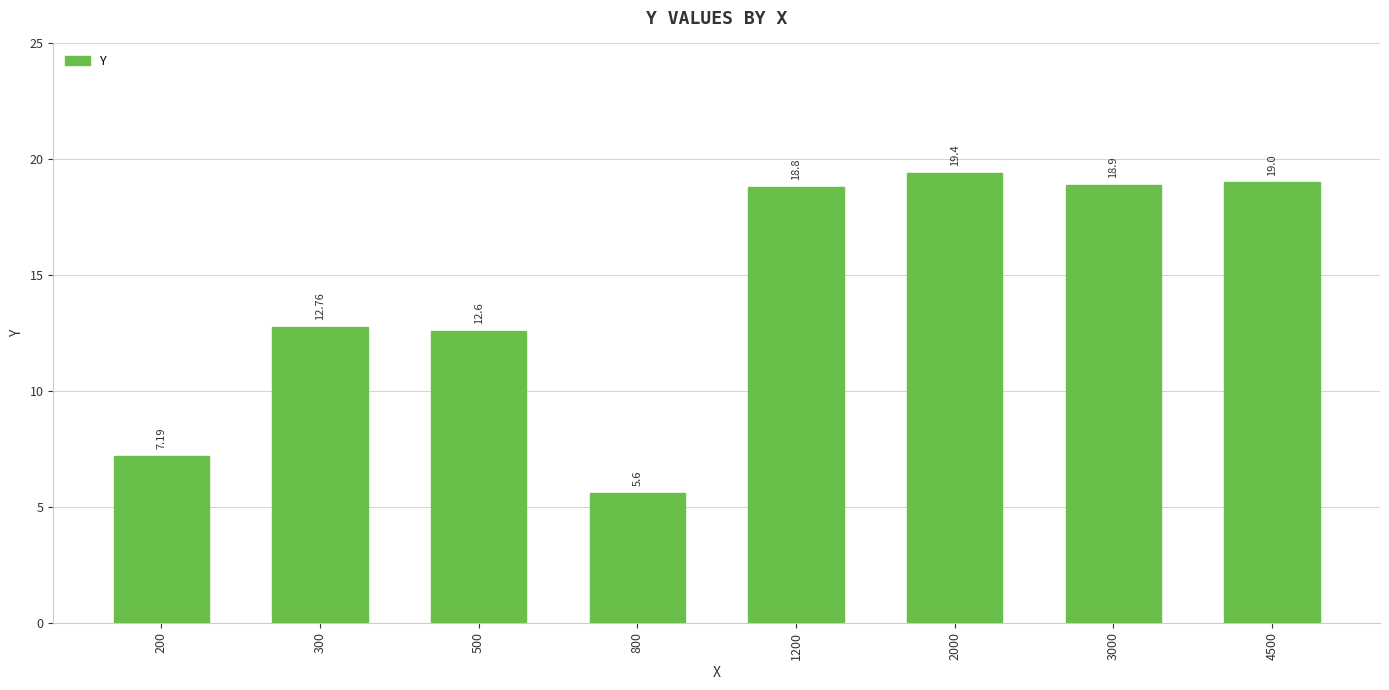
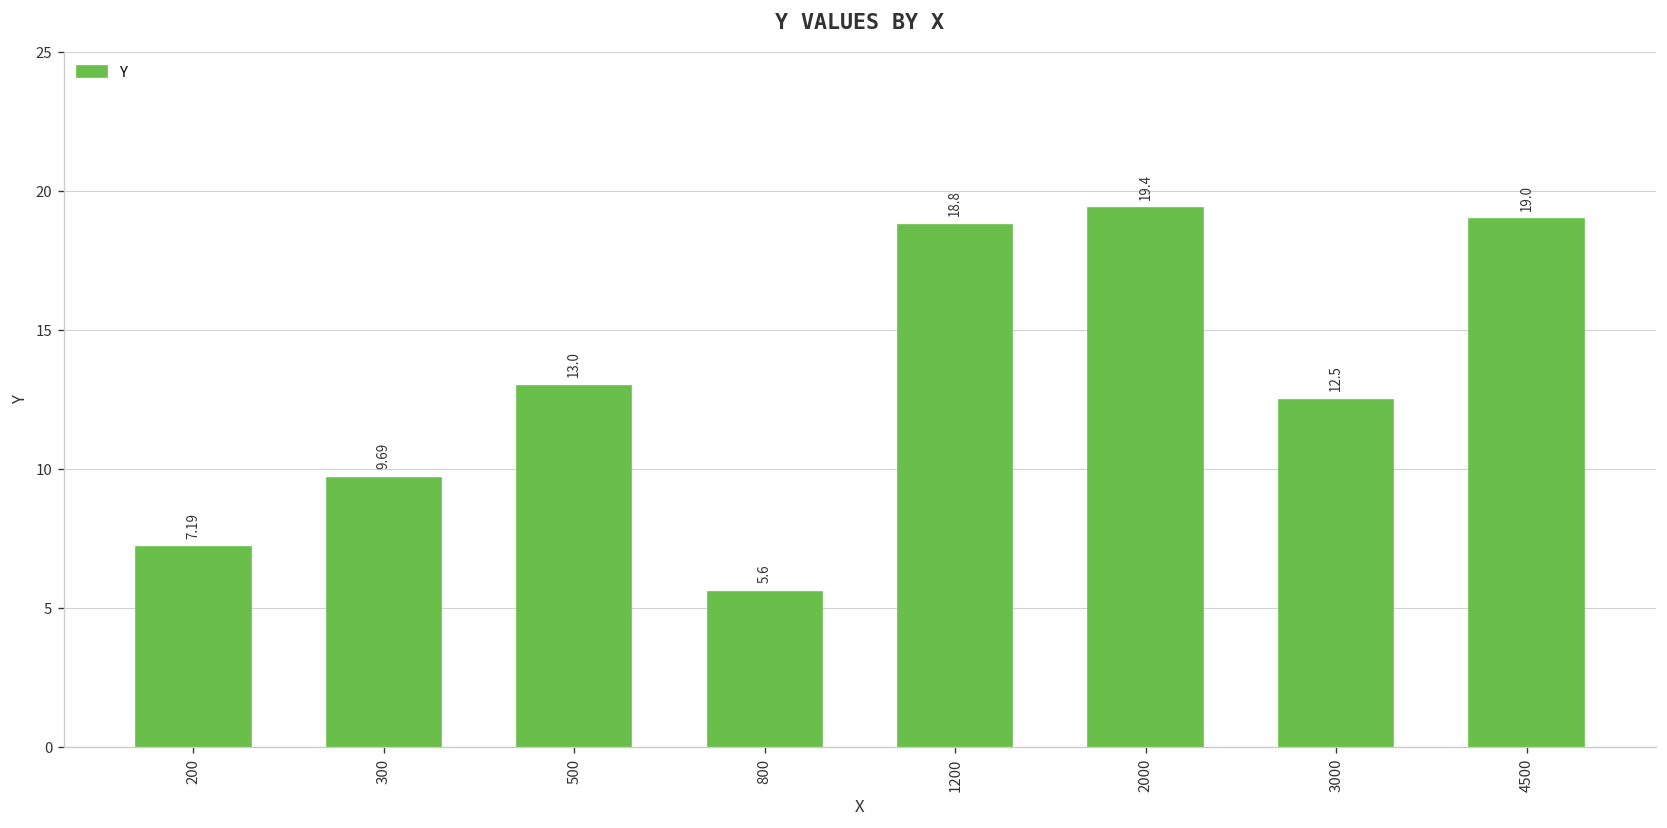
  {
    "200": 7.19,
-   "300": 12.76,
-   "500": 12.6,
+   "300": 9.69,
+   "500": 13.0,
    "800": 5.6,
    "1200": 18.8,
    "2000": 19.4,
-   "3000": 18.9,
+   "3000": 12.5,
    "4500": 19.0
  }
